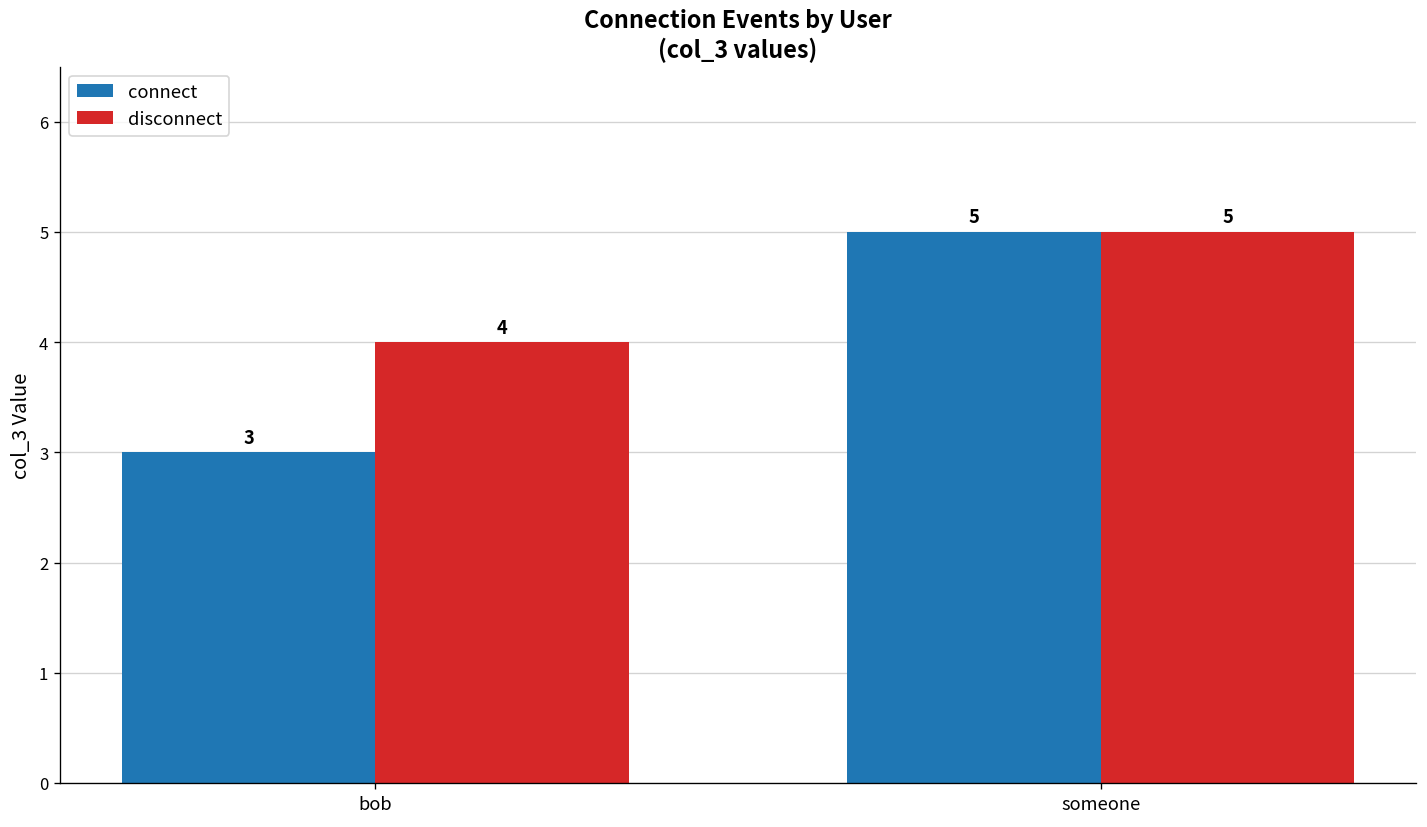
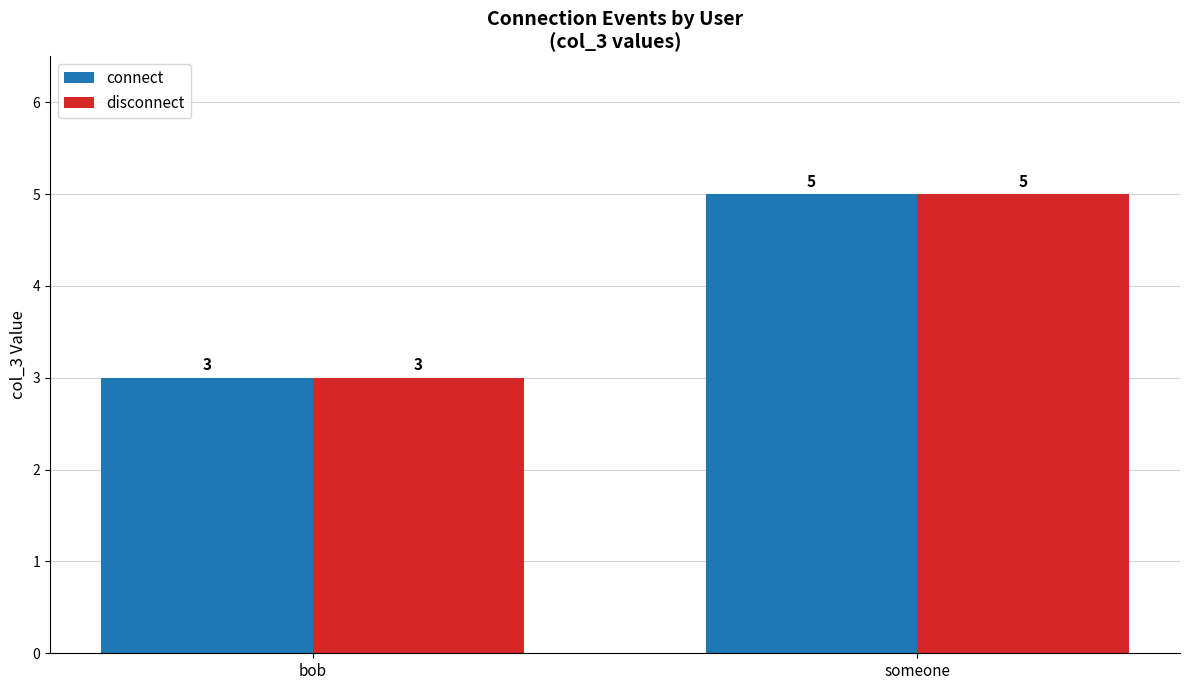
  {
    "connect": {
      "bob": 3,
      "someone": 5
    },
    "disconnect": {
-     "bob": 4,
+     "bob": 3,
      "someone": 5
    }
  }
